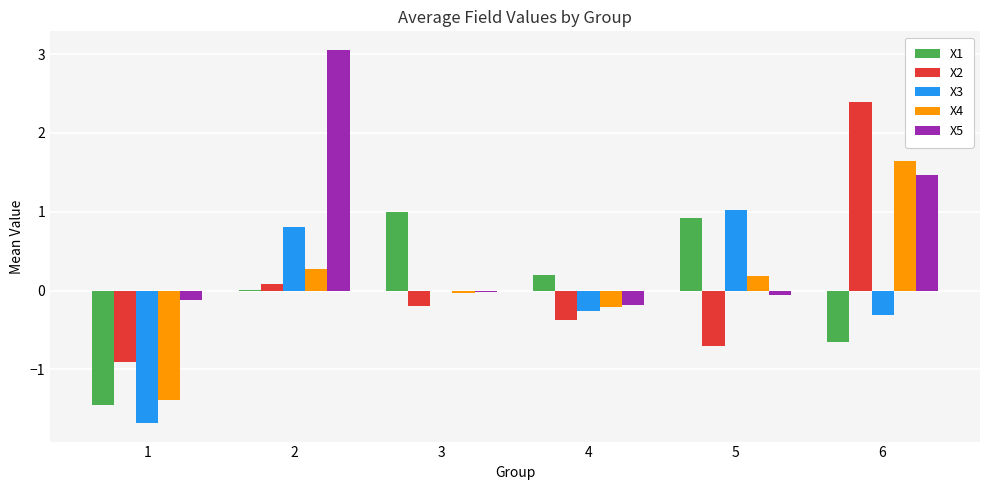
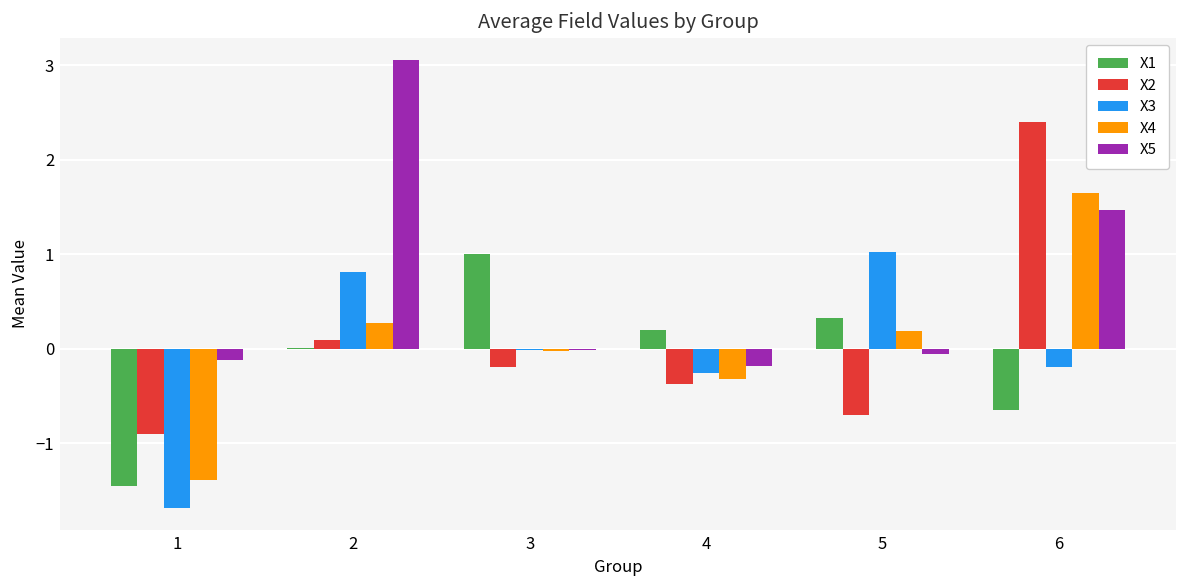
  {
    "X1": {
      "1": -1.4,
      "3": 1.0,
      "4": 0.2,
-     "5": 0.9,
+     "5": 0.3,
      "6": -0.7
    },
    "X2": {
      "1": -0.9,
      "2": 0.1,
      "3": -0.2,
      "4": -0.4,
      "5": -0.7,
      "6": 2.4
    },
    "X3": {
      "1": -1.7,
      "2": 0.8,
      "4": -0.3,
      "5": 1.0,
-     "6": -0.3
+     "6": -0.2
    },
    "X4": {
      "1": -1.4,
      "2": 0.3,
-     "4": -0.2,
+     "4": -0.3,
      "5": 0.2,
      "6": 1.6
    },
    "X5": {
      "1": -0.1,
      "2": 3.1,
      "4": -0.2,
      "5": -0.1,
      "6": 1.5
    }
  }
